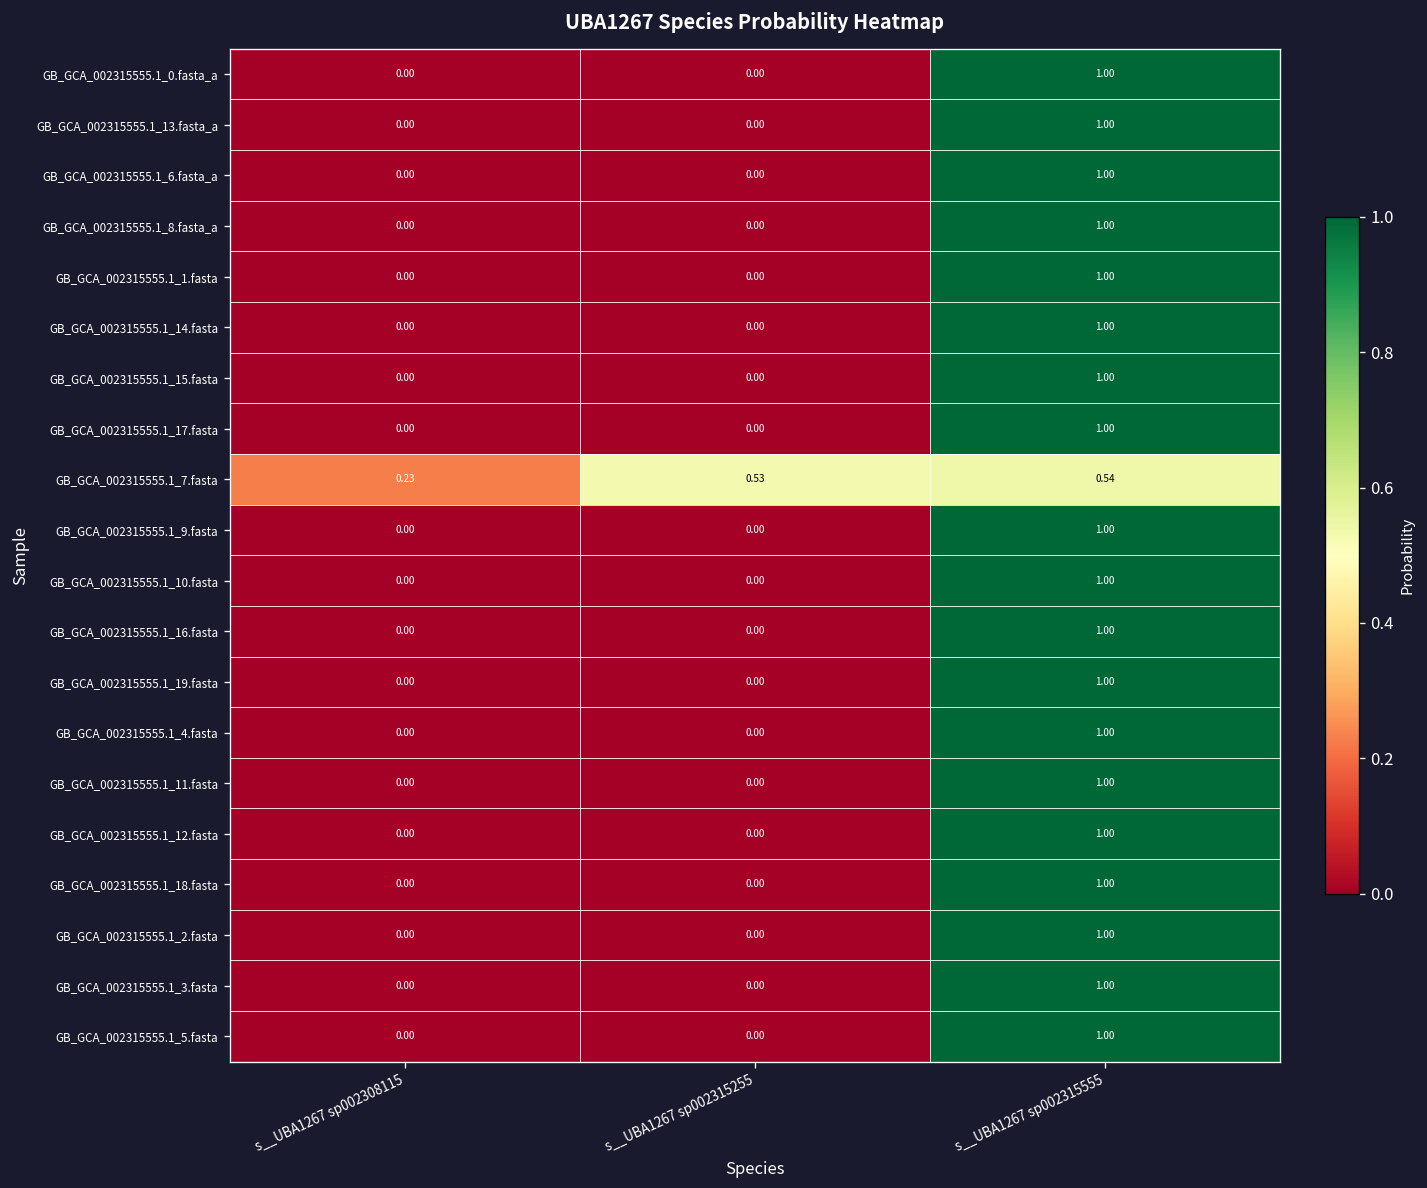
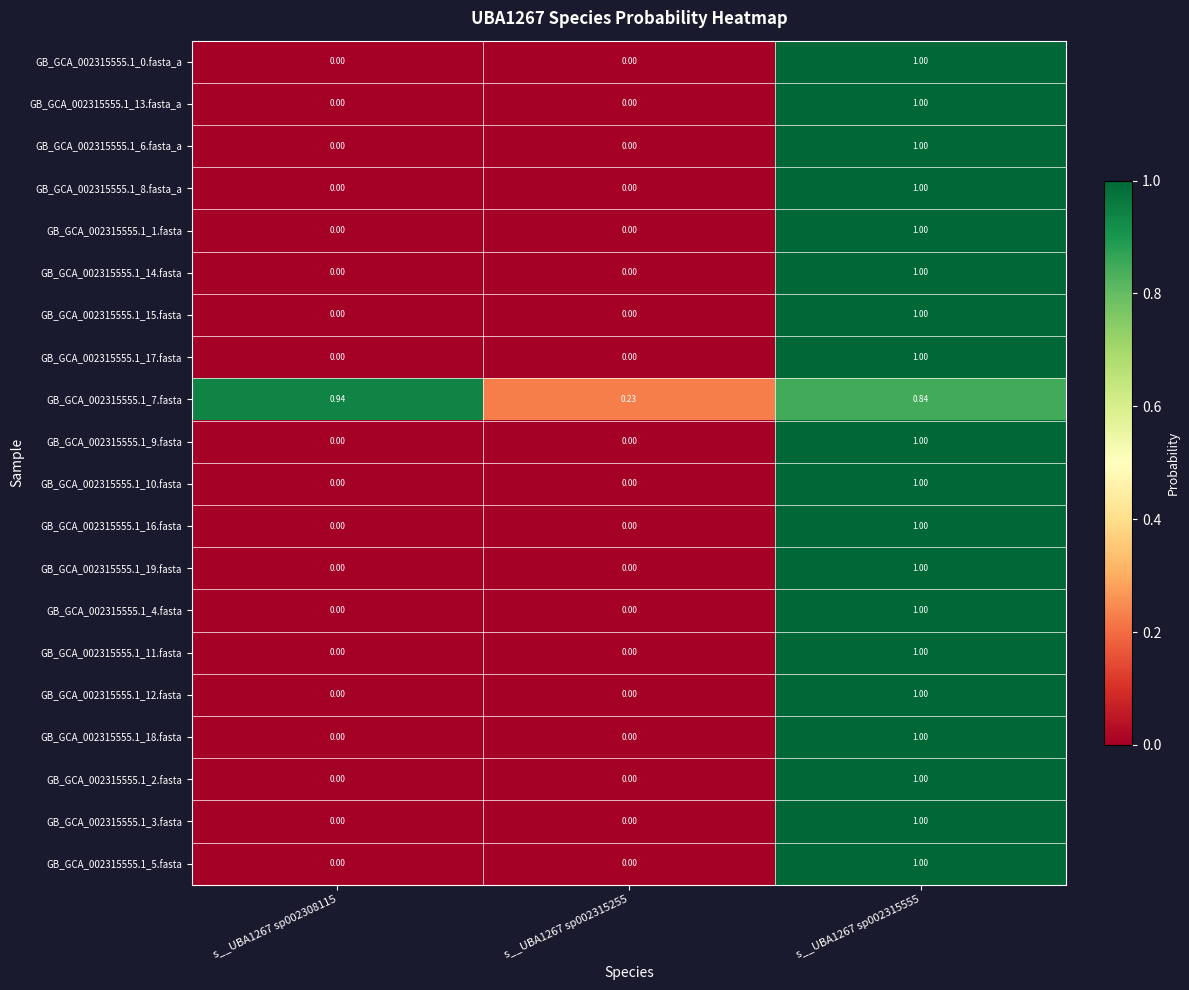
  {
    "GB_GCA_002315555.1_0.fasta_a": {
      "s__UBA1267 sp002308115": 0.00,
      "s__UBA1267 sp002315255": 0.00,
      "s__UBA1267 sp002315555": 1.00
    },
    "GB_GCA_002315555.1_13.fasta_a": {
      "s__UBA1267 sp002308115": 0.00,
      "s__UBA1267 sp002315255": 0.00,
      "s__UBA1267 sp002315555": 1.00
    },
    "GB_GCA_002315555.1_6.fasta_a": {
      "s__UBA1267 sp002308115": 0.00,
      "s__UBA1267 sp002315255": 0.00,
      "s__UBA1267 sp002315555": 1.00
    },
    "GB_GCA_002315555.1_8.fasta_a": {
      "s__UBA1267 sp002308115": 0.00,
      "s__UBA1267 sp002315255": 0.00,
      "s__UBA1267 sp002315555": 1.00
    },
    "GB_GCA_002315555.1_1.fasta": {
      "s__UBA1267 sp002308115": 0.00,
      "s__UBA1267 sp002315255": 0.00,
      "s__UBA1267 sp002315555": 1.00
    },
    "GB_GCA_002315555.1_14.fasta": {
      "s__UBA1267 sp002308115": 0.00,
      "s__UBA1267 sp002315255": 0.00,
      "s__UBA1267 sp002315555": 1.00
    },
    "GB_GCA_002315555.1_15.fasta": {
      "s__UBA1267 sp002308115": 0.00,
      "s__UBA1267 sp002315255": 0.00,
      "s__UBA1267 sp002315555": 1.00
    },
    "GB_GCA_002315555.1_17.fasta": {
      "s__UBA1267 sp002308115": 0.00,
      "s__UBA1267 sp002315255": 0.00,
      "s__UBA1267 sp002315555": 1.00
    },
    "GB_GCA_002315555.1_7.fasta": {
-     "s__UBA1267 sp002308115": 0.23,
-     "s__UBA1267 sp002315255": 0.53,
-     "s__UBA1267 sp002315555": 0.54
+     "s__UBA1267 sp002308115": 0.94,
+     "s__UBA1267 sp002315255": 0.23,
+     "s__UBA1267 sp002315555": 0.84
    },
    "GB_GCA_002315555.1_9.fasta": {
      "s__UBA1267 sp002308115": 0.00,
      "s__UBA1267 sp002315255": 0.00,
      "s__UBA1267 sp002315555": 1.00
    },
    "GB_GCA_002315555.1_10.fasta": {
      "s__UBA1267 sp002308115": 0.00,
      "s__UBA1267 sp002315255": 0.00,
      "s__UBA1267 sp002315555": 1.00
    },
    "GB_GCA_002315555.1_16.fasta": {
      "s__UBA1267 sp002308115": 0.00,
      "s__UBA1267 sp002315255": 0.00,
      "s__UBA1267 sp002315555": 1.00
    },
    "GB_GCA_002315555.1_19.fasta": {
      "s__UBA1267 sp002308115": 0.00,
      "s__UBA1267 sp002315255": 0.00,
      "s__UBA1267 sp002315555": 1.00
    },
    "GB_GCA_002315555.1_4.fasta": {
      "s__UBA1267 sp002308115": 0.00,
      "s__UBA1267 sp002315255": 0.00,
      "s__UBA1267 sp002315555": 1.00
    },
    "GB_GCA_002315555.1_11.fasta": {
      "s__UBA1267 sp002308115": 0.00,
      "s__UBA1267 sp002315255": 0.00,
      "s__UBA1267 sp002315555": 1.00
    },
    "GB_GCA_002315555.1_12.fasta": {
      "s__UBA1267 sp002308115": 0.00,
      "s__UBA1267 sp002315255": 0.00,
      "s__UBA1267 sp002315555": 1.00
    },
    "GB_GCA_002315555.1_18.fasta": {
      "s__UBA1267 sp002308115": 0.00,
      "s__UBA1267 sp002315255": 0.00,
      "s__UBA1267 sp002315555": 1.00
    },
    "GB_GCA_002315555.1_2.fasta": {
      "s__UBA1267 sp002308115": 0.00,
      "s__UBA1267 sp002315255": 0.00,
      "s__UBA1267 sp002315555": 1.00
    },
    "GB_GCA_002315555.1_3.fasta": {
      "s__UBA1267 sp002308115": 0.00,
      "s__UBA1267 sp002315255": 0.00,
      "s__UBA1267 sp002315555": 1.00
    },
    "GB_GCA_002315555.1_5.fasta": {
      "s__UBA1267 sp002308115": 0.00,
      "s__UBA1267 sp002315255": 0.00,
      "s__UBA1267 sp002315555": 1.00
    }
  }
